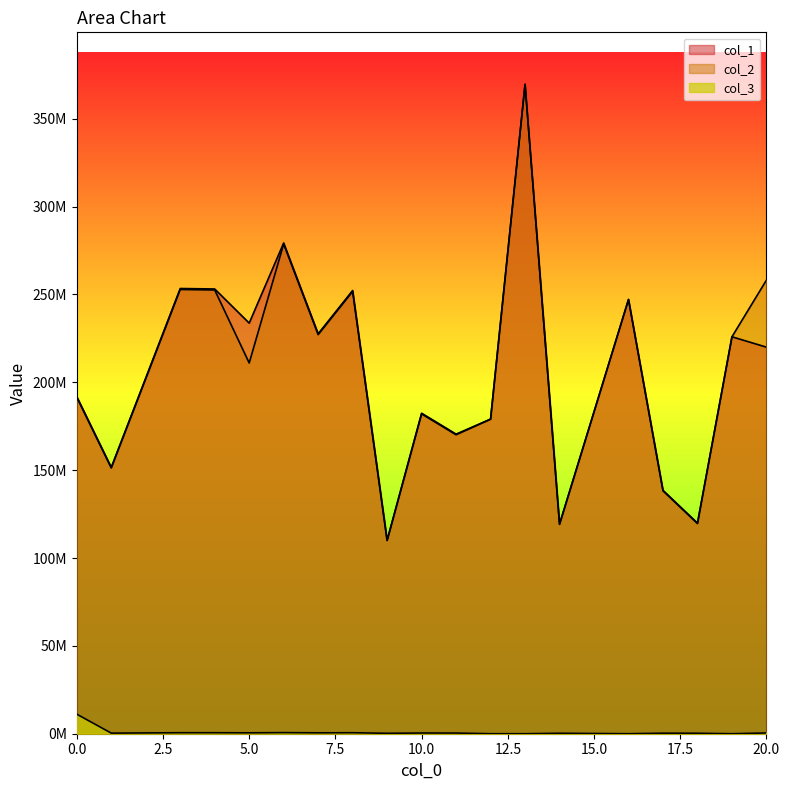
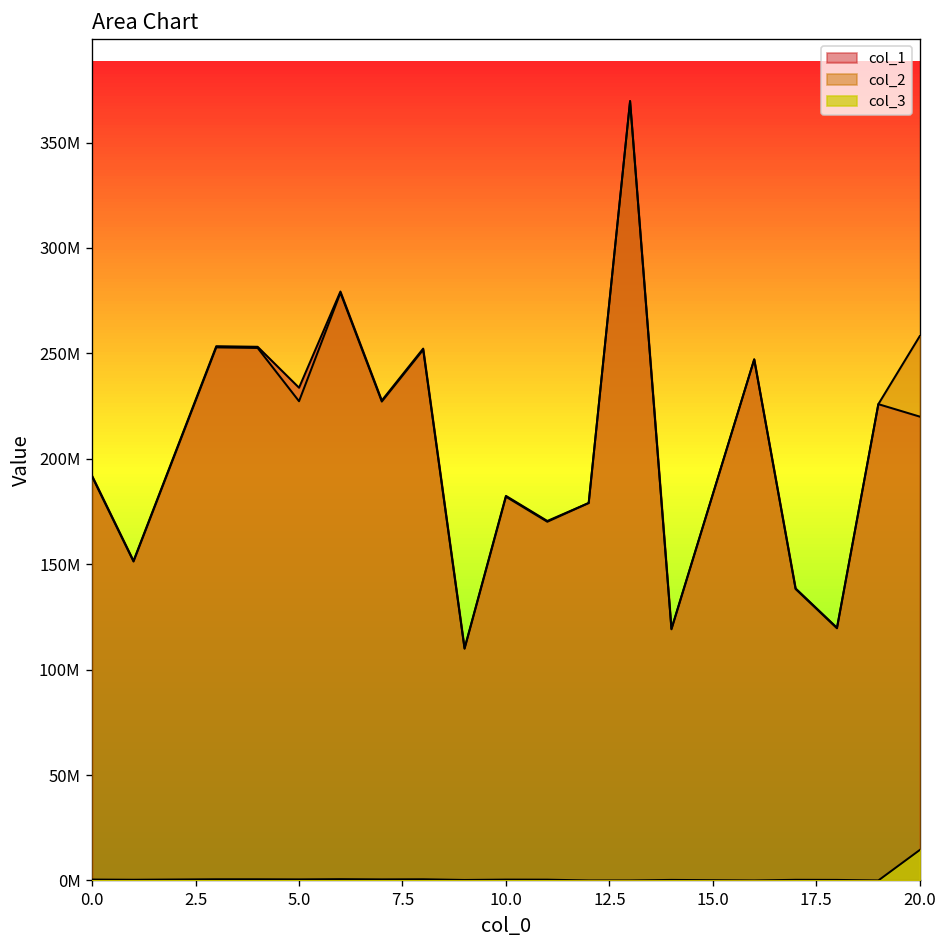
  {
    "col_1": {
      "5.0": 234000000,
      "20.0": 220000000
    },
    "col_2": {
-     "5.0": 211000000,
+     "5.0": 227000000,
      "20.0": 258000000
    },
    "col_3": {
-     "0.0": 11000000,
+     "0.0": 0,
      "5.0": 1000000,
      "10.0": 0,
-     "20.0": 0
+     "20.0": 14000000
    }
  }
